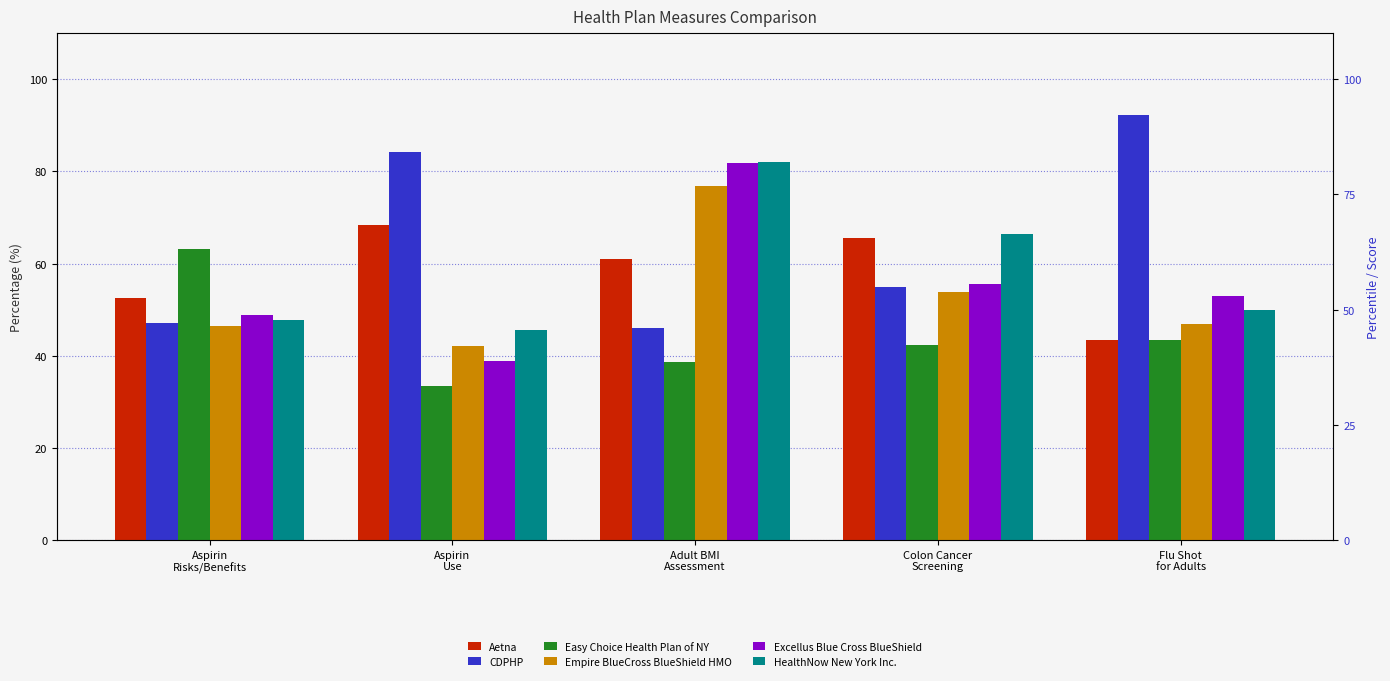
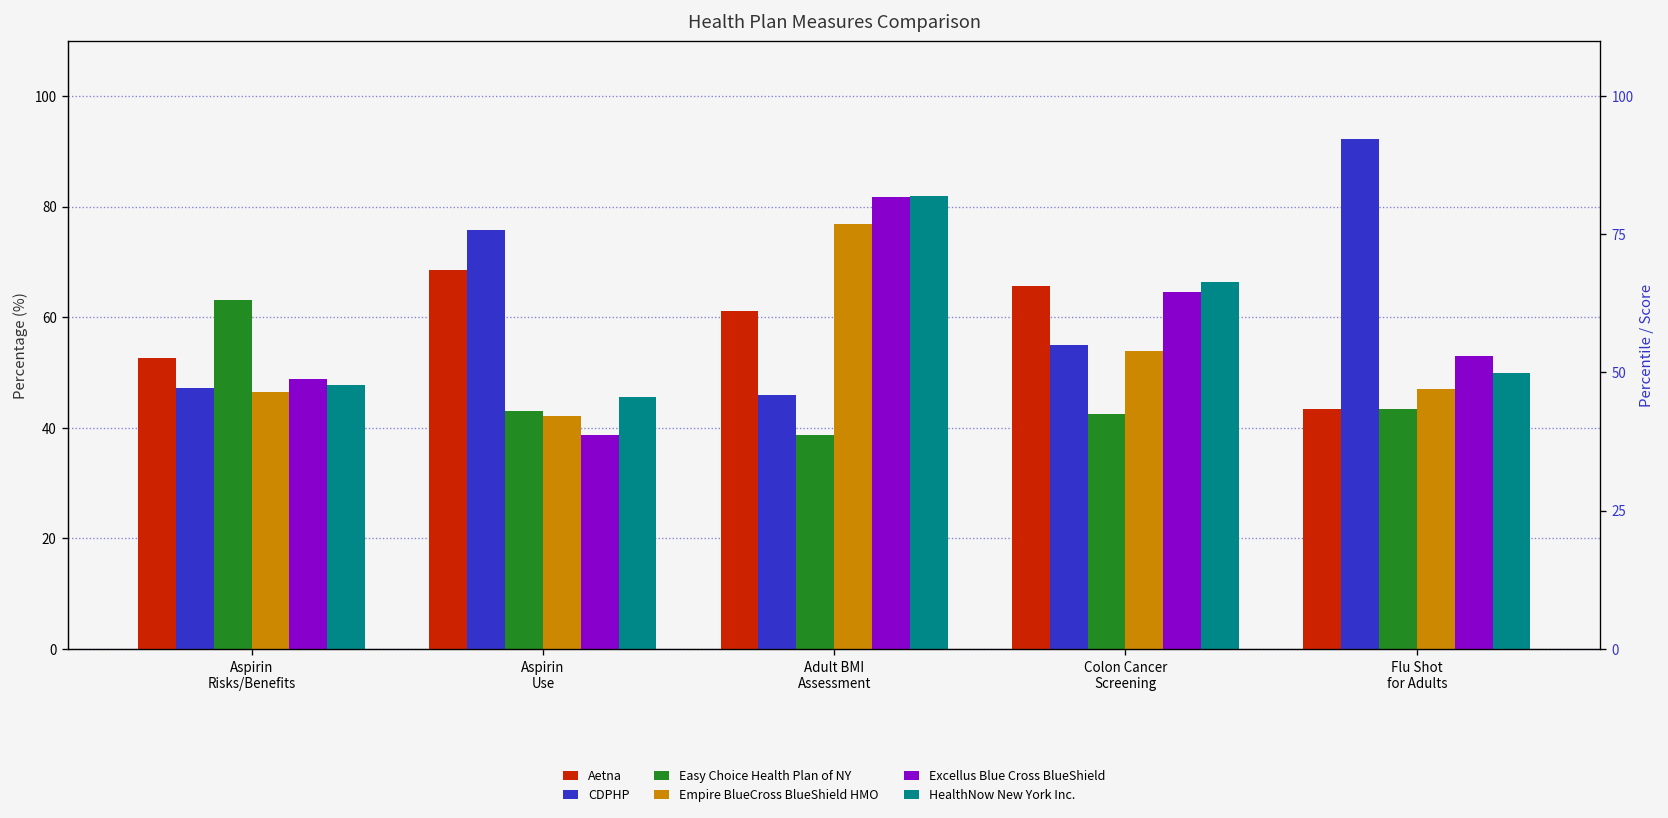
  {
    "Aetna": {
      "Aspirin Risks/Benefits": 53,
      "Aspirin Use": 68,
      "Adult BMI Assessment": 61,
      "Colon Cancer Screening": 66,
      "Flu Shot for Adults": 43
    },
    "CDPHP": {
      "Aspirin Risks/Benefits": 47,
-     "Aspirin Use": 84,
+     "Aspirin Use": 76,
      "Adult BMI Assessment": 46,
      "Colon Cancer Screening": 55,
      "Flu Shot for Adults": 92
    },
    "Easy Choice Health Plan of NY": {
      "Aspirin Risks/Benefits": 63,
-     "Aspirin Use": 34,
+     "Aspirin Use": 43,
      "Adult BMI Assessment": 39,
      "Colon Cancer Screening": 42,
      "Flu Shot for Adults": 43
    },
    "Empire BlueCross BlueShield HMO": {
      "Aspirin Risks/Benefits": 47,
      "Aspirin Use": 42,
      "Adult BMI Assessment": 77,
      "Colon Cancer Screening": 54,
      "Flu Shot for Adults": 47
    },
    "Excellus Blue Cross BlueShield": {
      "Aspirin Risks/Benefits": 49,
      "Aspirin Use": 39,
      "Adult BMI Assessment": 82,
-     "Colon Cancer Screening": 56,
+     "Colon Cancer Screening": 64,
      "Flu Shot for Adults": 53
    },
    "HealthNow New York Inc.": {
      "Aspirin Risks/Benefits": 48,
      "Aspirin Use": 46,
      "Adult BMI Assessment": 82,
      "Colon Cancer Screening": 66,
      "Flu Shot for Adults": 50
    }
  }
